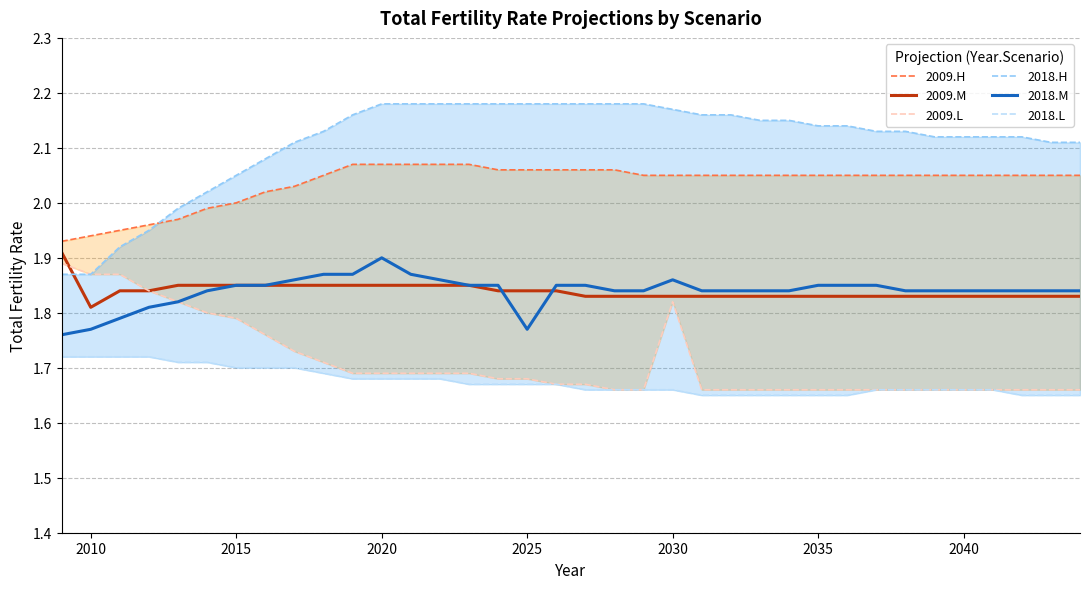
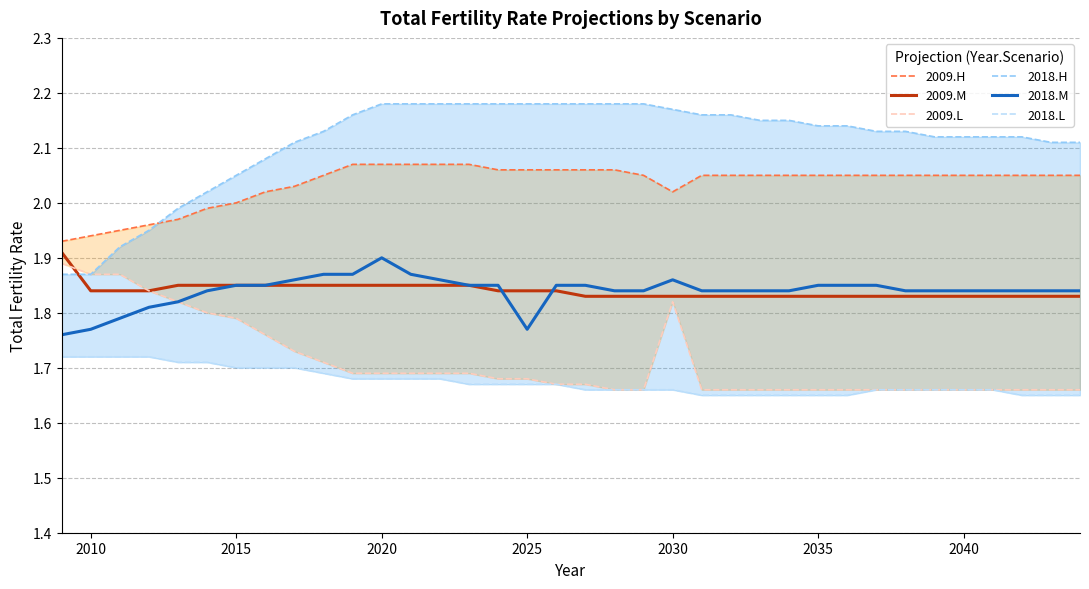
  {
    "2009.H": {
      "2010": 1.94,
      "2015": 2.00,
      "2020": 2.07,
      "2025": 2.06,
-     "2030": 2.05,
+     "2030": 2.02,
      "2035": 2.05,
      "2040": 2.05
    },
    "2009.M": {
-     "2010": 1.81,
+     "2010": 1.84,
      "2020": 1.85,
      "2025": 1.84,
      "2030": 1.83,
      "2035": 1.83,
      "2040": 1.83
    },
    "2009.L": {
      "2015": 1.79,
      "2020": 1.69,
      "2025": 1.68,
      "2030": 1.82,
      "2035": 1.66
    },
    "2018.M": {
      "2010": 1.77,
      "2020": 1.90,
      "2025": 1.77,
      "2030": 1.86,
      "2035": 1.85,
      "2040": 1.84
    }
  }
